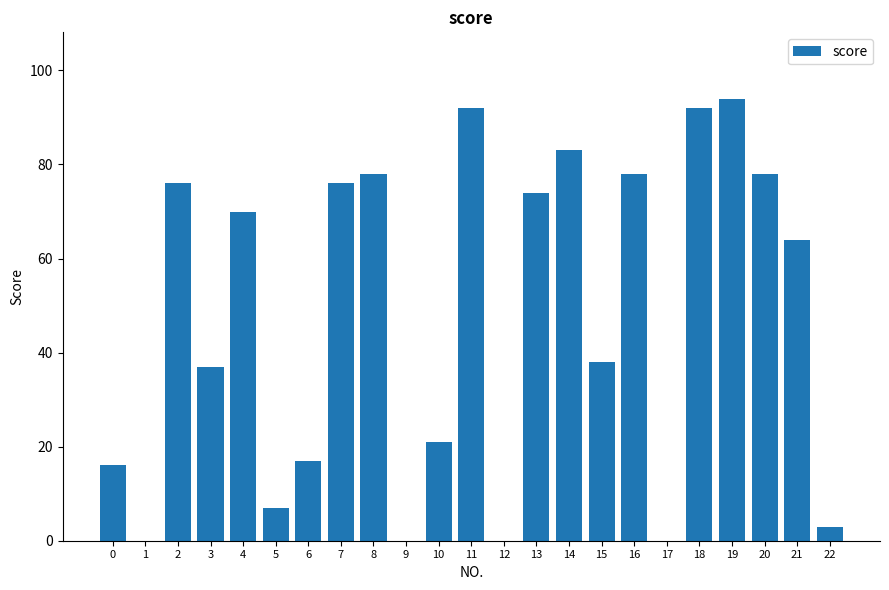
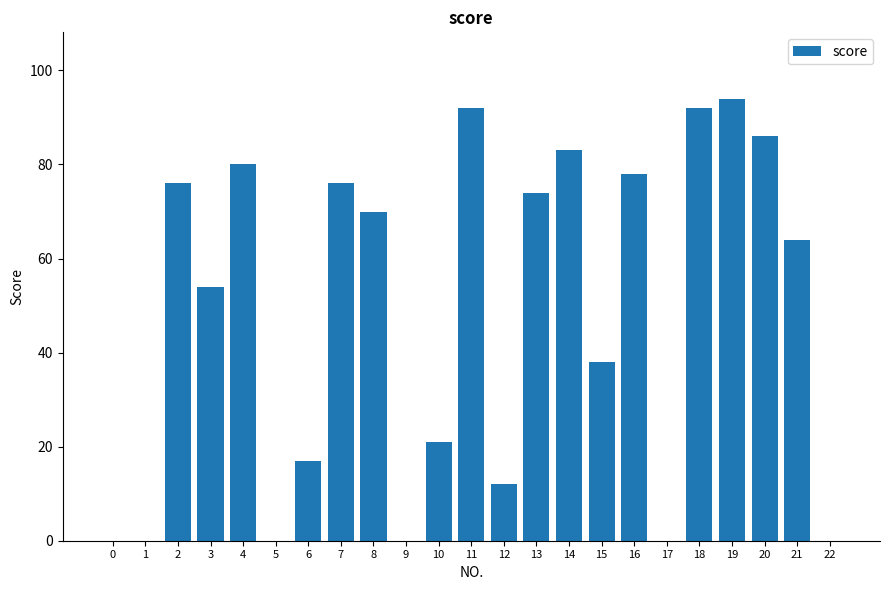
  {
-   "0": 16,
+   "0": 0,
    "1": 0,
    "2": 76,
-   "3": 37,
-   "4": 70,
-   "5": 7,
+   "3": 54,
+   "4": 80,
+   "5": 0,
    "6": 17,
    "7": 76,
-   "8": 78,
+   "8": 70,
    "9": 0,
    "10": 21,
    "11": 92,
-   "12": 0,
+   "12": 12,
    "13": 74,
    "14": 83,
    "15": 38,
    "16": 78,
    "17": 0,
    "18": 92,
    "19": 94,
-   "20": 78,
+   "20": 86,
    "21": 64,
-   "22": 3
+   "22": 0
  }
